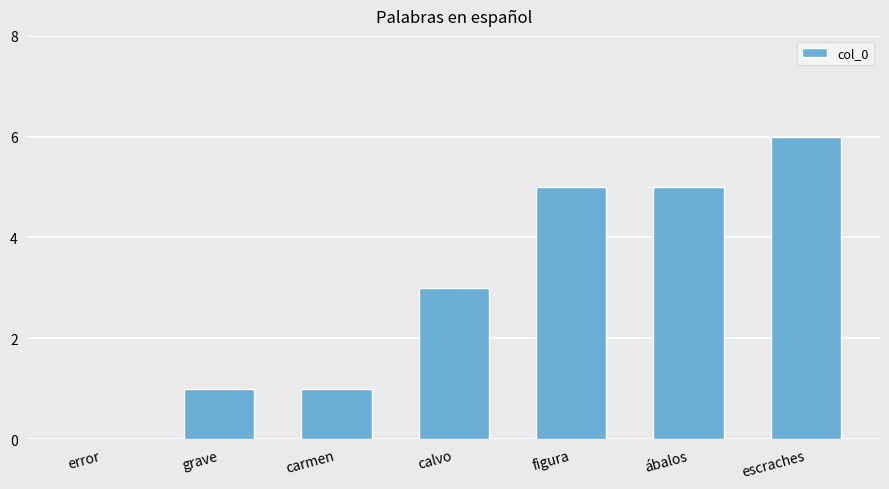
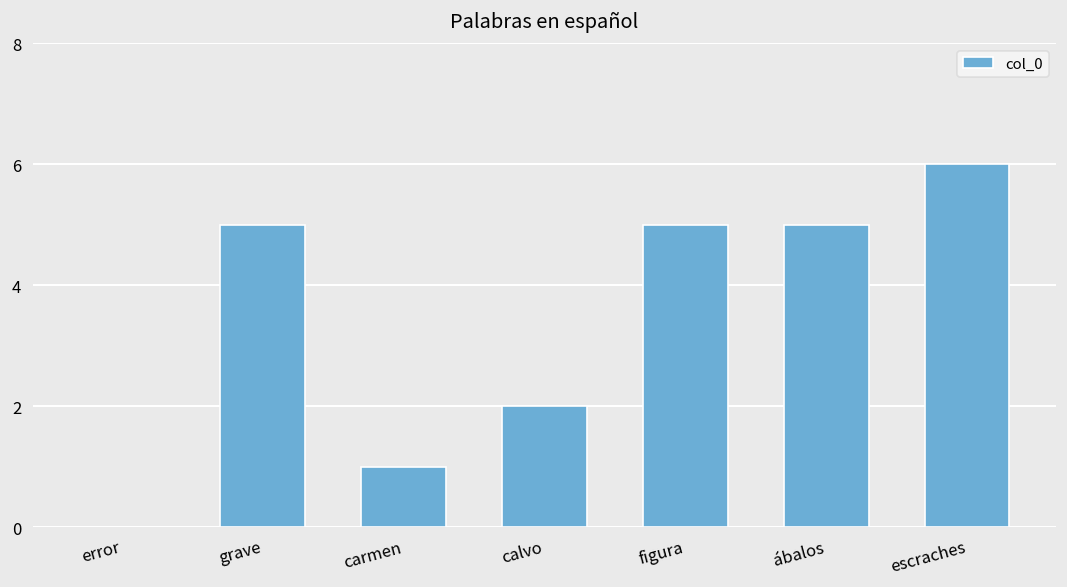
  {
    "error": 0,
-   "grave": 1,
+   "grave": 5,
    "carmen": 1,
-   "calvo": 3,
+   "calvo": 2,
    "figura": 5,
    "ábalos": 5,
    "escraches": 6
  }
